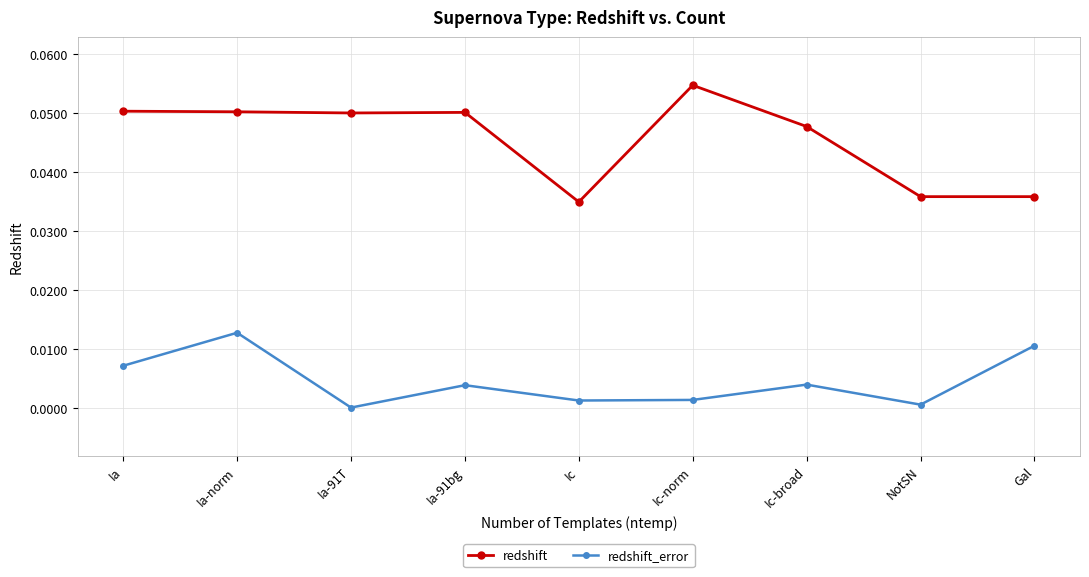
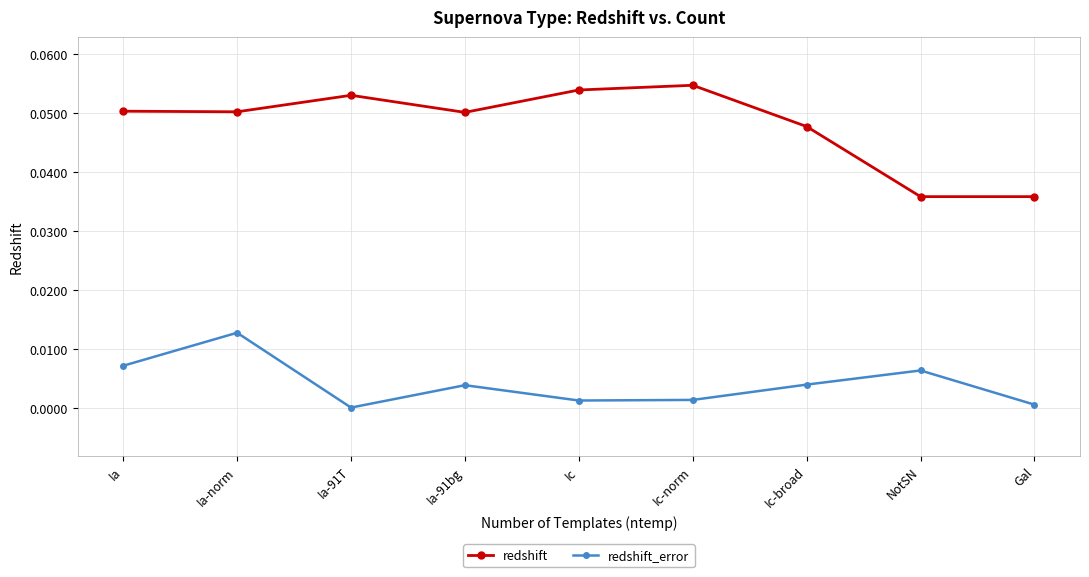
  {
    "redshift": {
      "Ia": 0.050,
      "Ia-norm": 0.050,
-     "Ia-91T": 0.050,
+     "Ia-91T": 0.053,
      "Ia-91bg": 0.050,
-     "Ic": 0.035,
+     "Ic": 0.054,
      "Ic-norm": 0.055,
      "Ic-broad": 0.048,
      "NotSN": 0.036,
      "Gal": 0.036
    },
    "redshift_error": {
      "Ia": 0.007,
      "Ia-norm": 0.013,
      "Ia-91T": 0.000,
      "Ia-91bg": 0.004,
      "Ic": 0.001,
      "Ic-norm": 0.001,
      "Ic-broad": 0.004,
-     "NotSN": 0.001,
-     "Gal": 0.011
+     "NotSN": 0.006,
+     "Gal": 0.001
    }
  }
